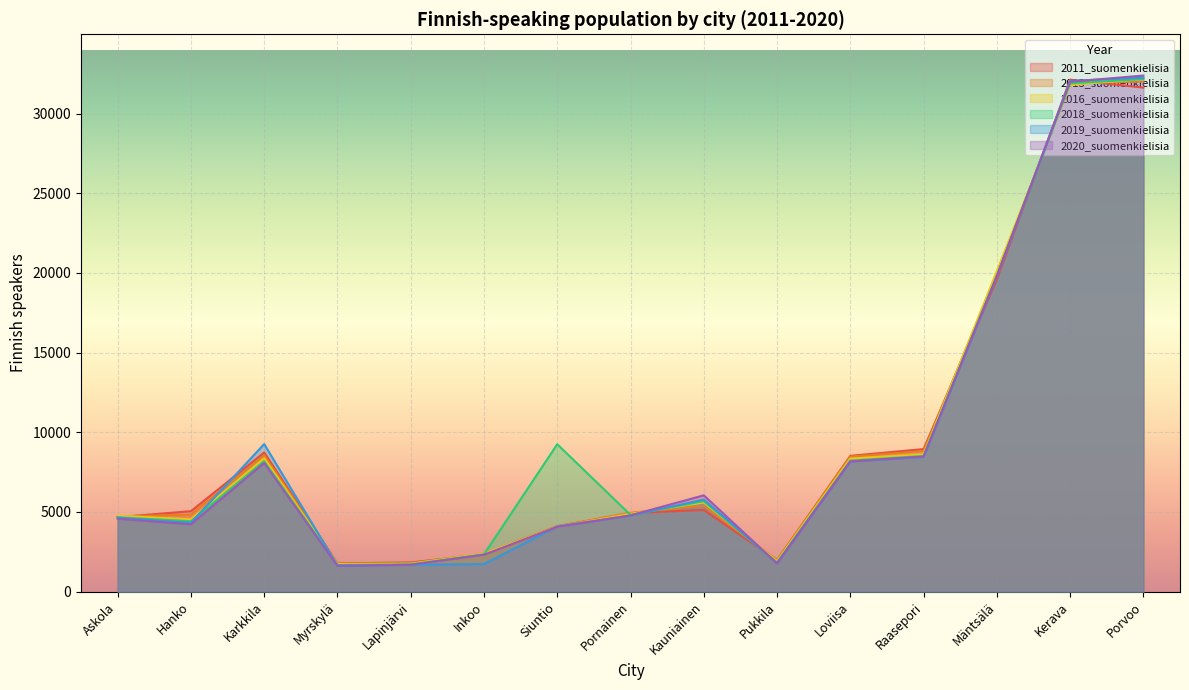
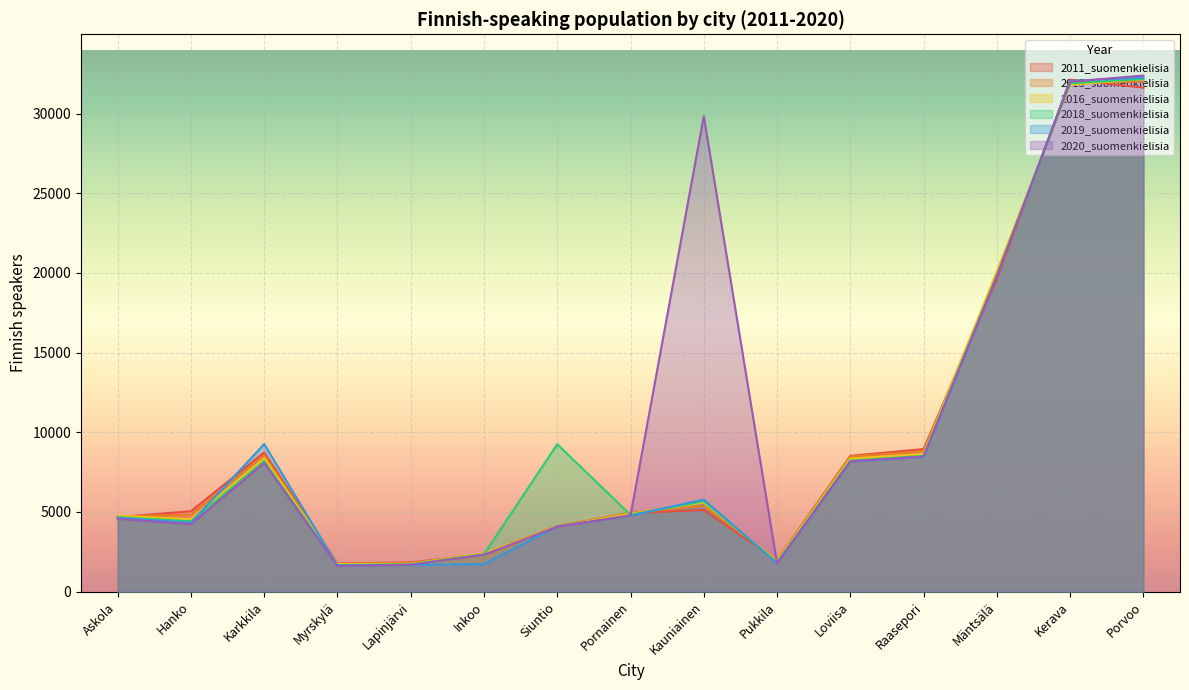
  {
    "2018_suomenkielisia": {
      "Siuntio": 9200
    },
    "2019_suomenkielisia": {
      "Karkkila": 9300,
      "Inkoo": 1700
    },
    "2020_suomenkielisia": {
-     "Kauniainen": 6000
+     "Kauniainen": 29800
    }
  }
